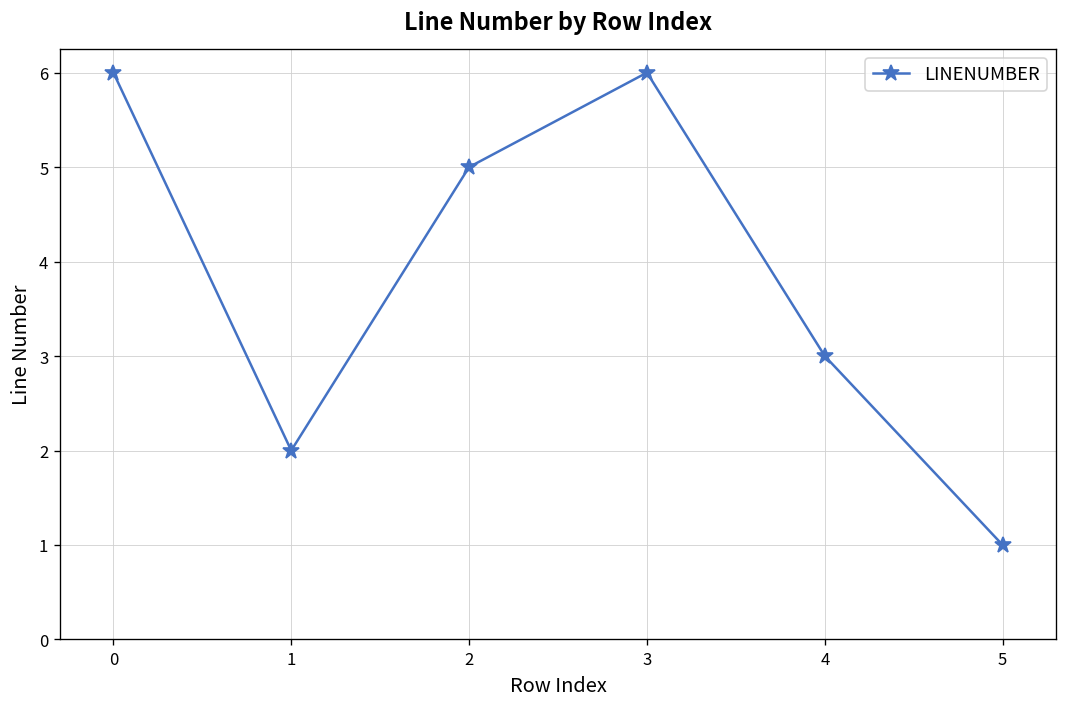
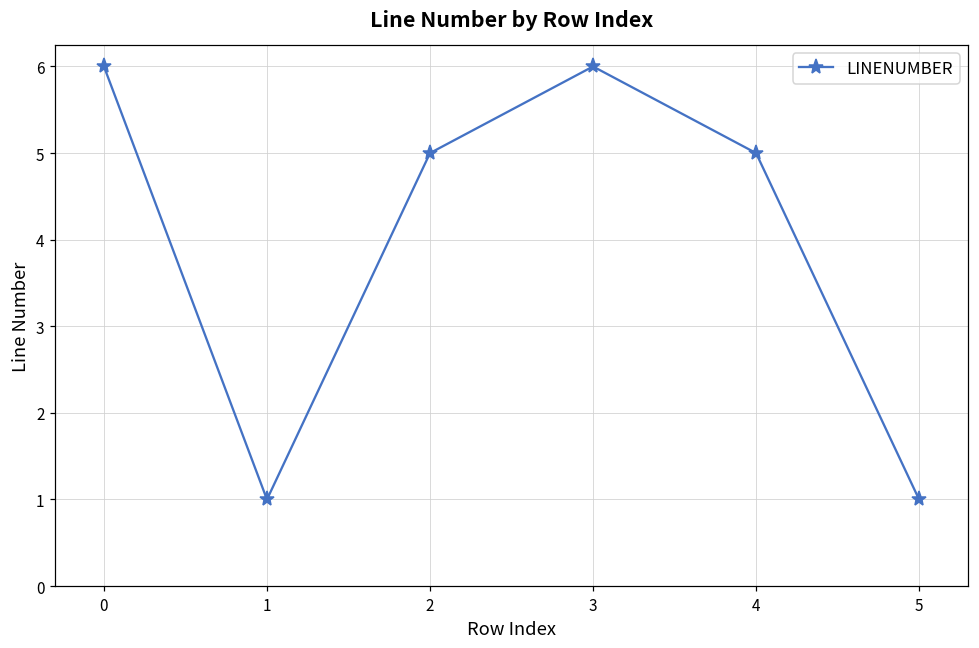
  {
    "0": 6,
-   "1": 2,
+   "1": 1,
    "2": 5,
    "3": 6,
-   "4": 3,
+   "4": 5,
    "5": 1
  }
